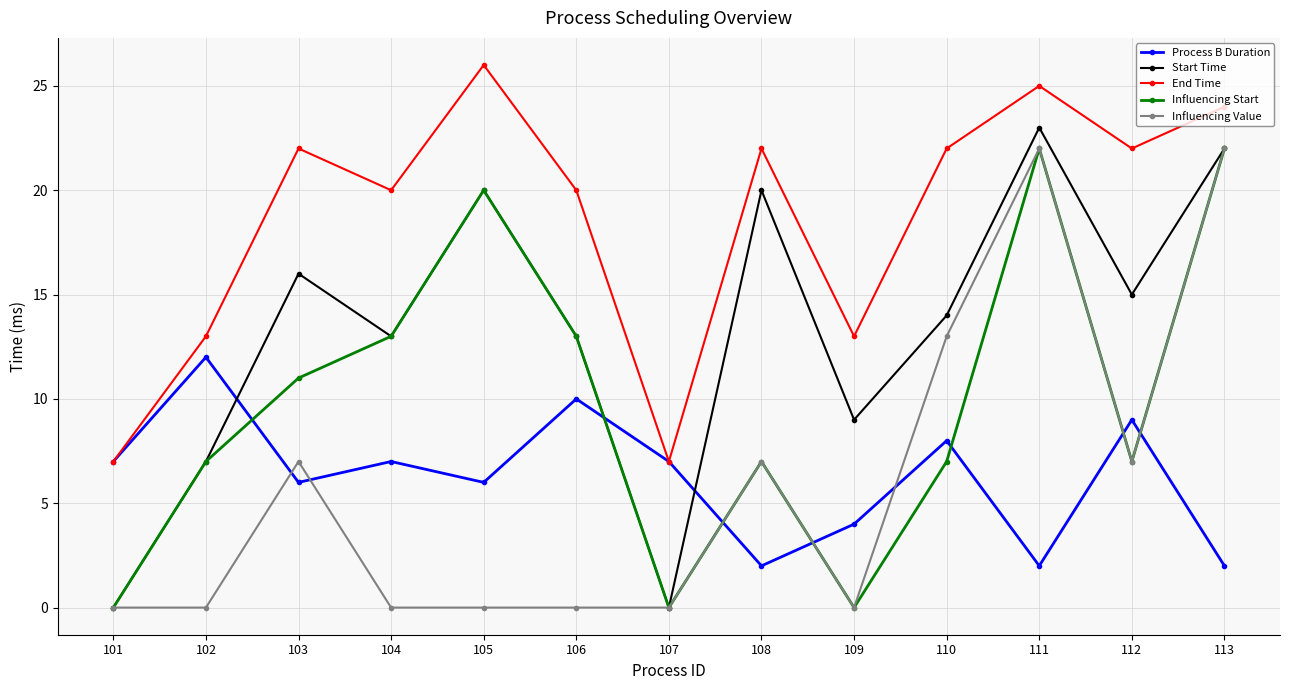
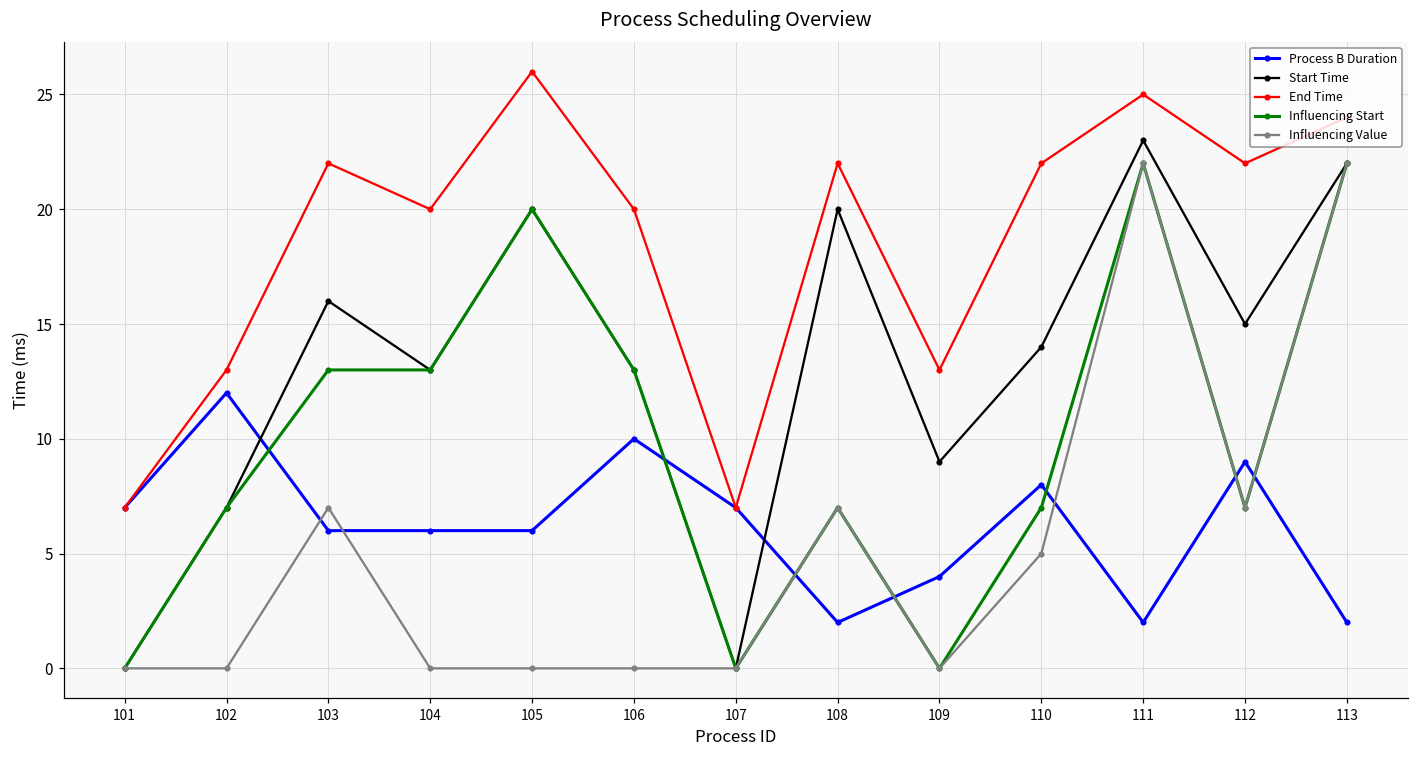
  {
    "Process B Duration": {
      "102": 12,
      "103": 6,
-     "104": 7,
+     "104": 6,
      "105": 6,
      "106": 10,
      "108": 2,
      "109": 4,
      "110": 8,
      "111": 2,
      "112": 9,
      "113": 2
    },
    "Start Time": {
      "103": 16,
      "108": 20,
      "109": 9,
      "110": 14,
      "111": 23,
      "112": 15
    },
    "End Time": {
      "102": 13,
      "103": 22,
      "104": 20,
      "105": 26,
      "106": 20,
      "108": 22,
      "109": 13,
      "110": 22,
      "111": 25,
      "112": 22
    },
    "Influencing Start": {
-     "103": 11,
+     "103": 13,
      "110": 7
    },
    "Influencing Value": {
      "102": 0,
      "103": 7,
      "104": 0,
      "105": 0,
      "106": 0,
-     "110": 13
+     "110": 5
    }
  }
